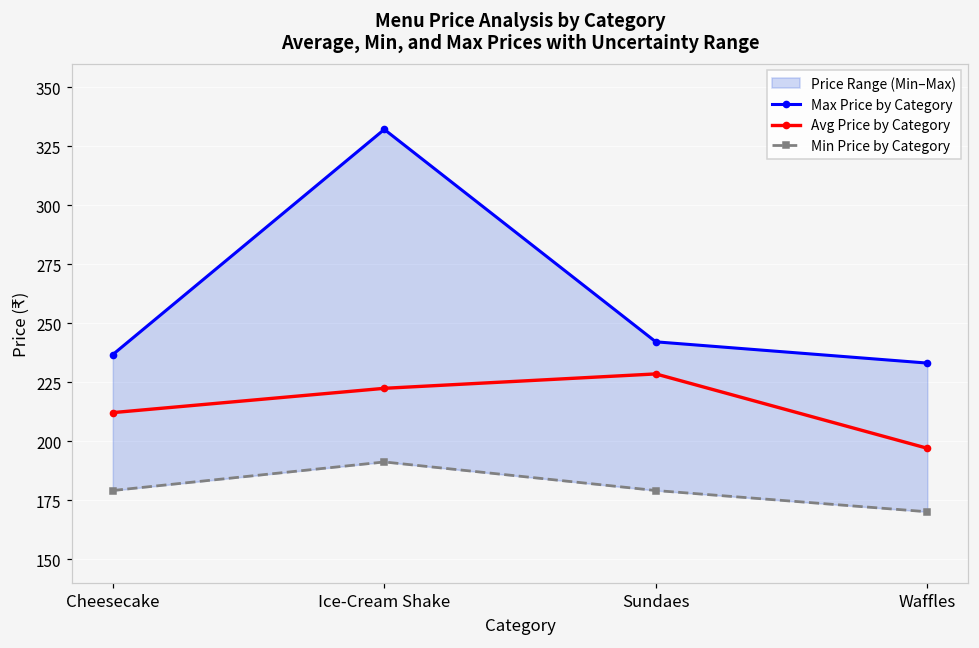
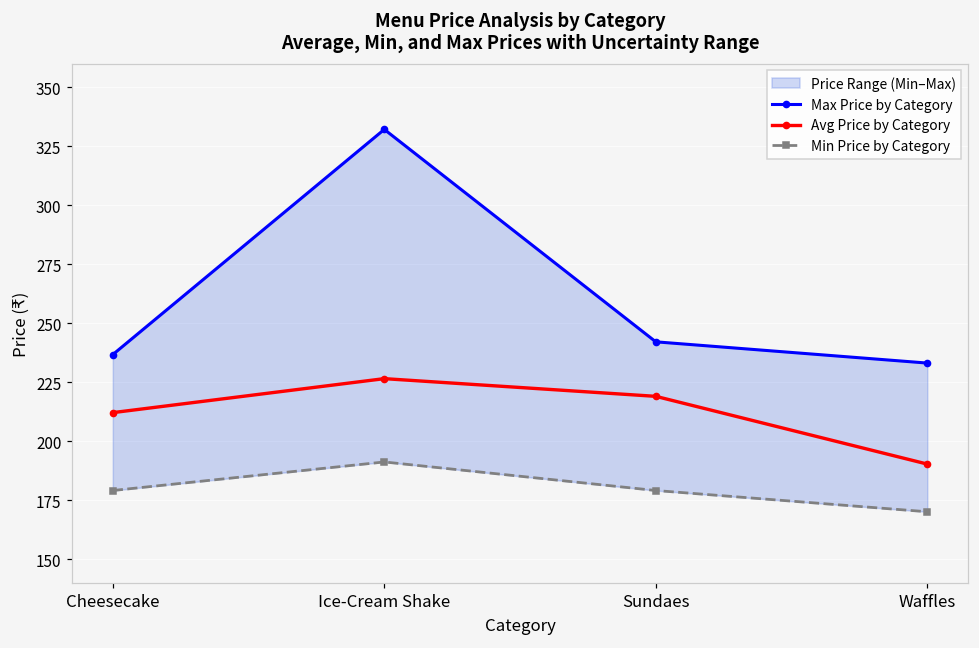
  {
    "Price Range (Min–Max)": {
      "Cheesecake": 237,
      "Ice-Cream Shake": 332,
      "Sundaes": 242,
      "Waffles": 233
    },
    "Avg Price by Category": {
      "Cheesecake": 212,
-     "Ice-Cream Shake": 222,
-     "Sundaes": 229,
-     "Waffles": 197
+     "Ice-Cream Shake": 227,
+     "Sundaes": 219,
+     "Waffles": 190
    },
    "Min Price by Category": {
      "Cheesecake": 179,
      "Ice-Cream Shake": 191,
      "Sundaes": 179,
      "Waffles": 170
    }
  }
